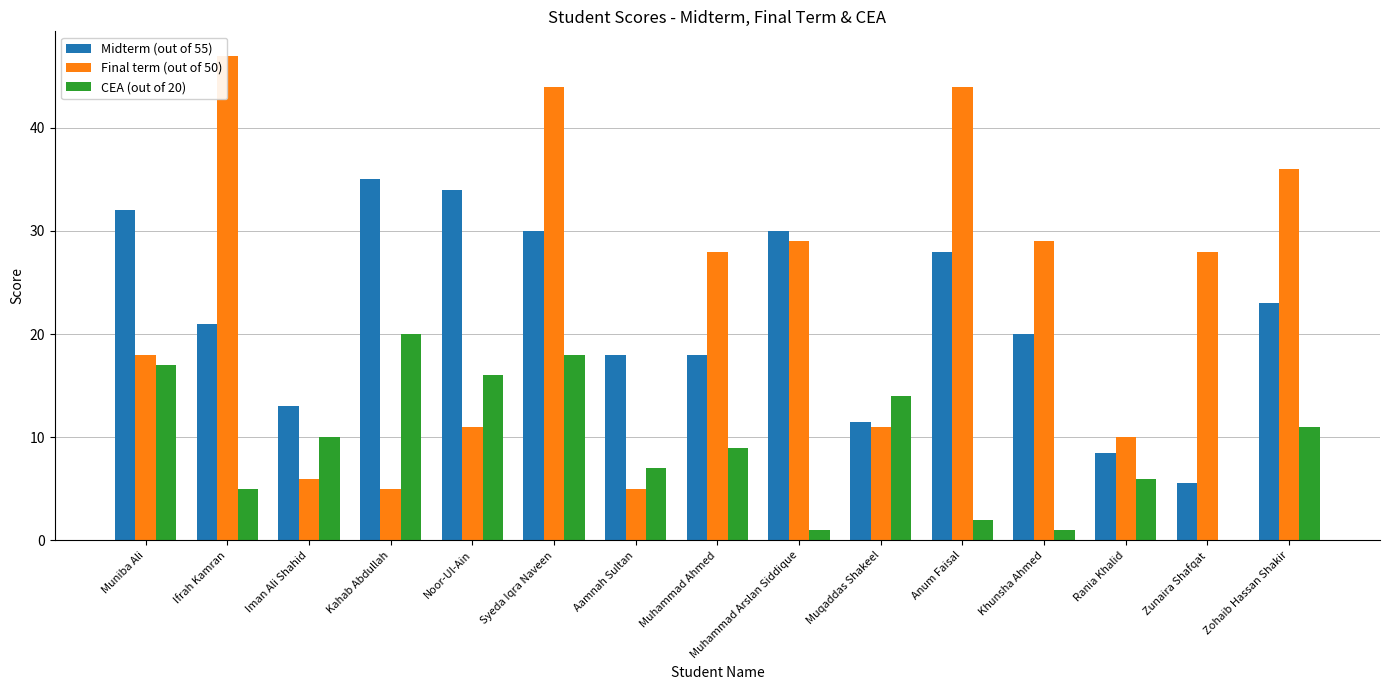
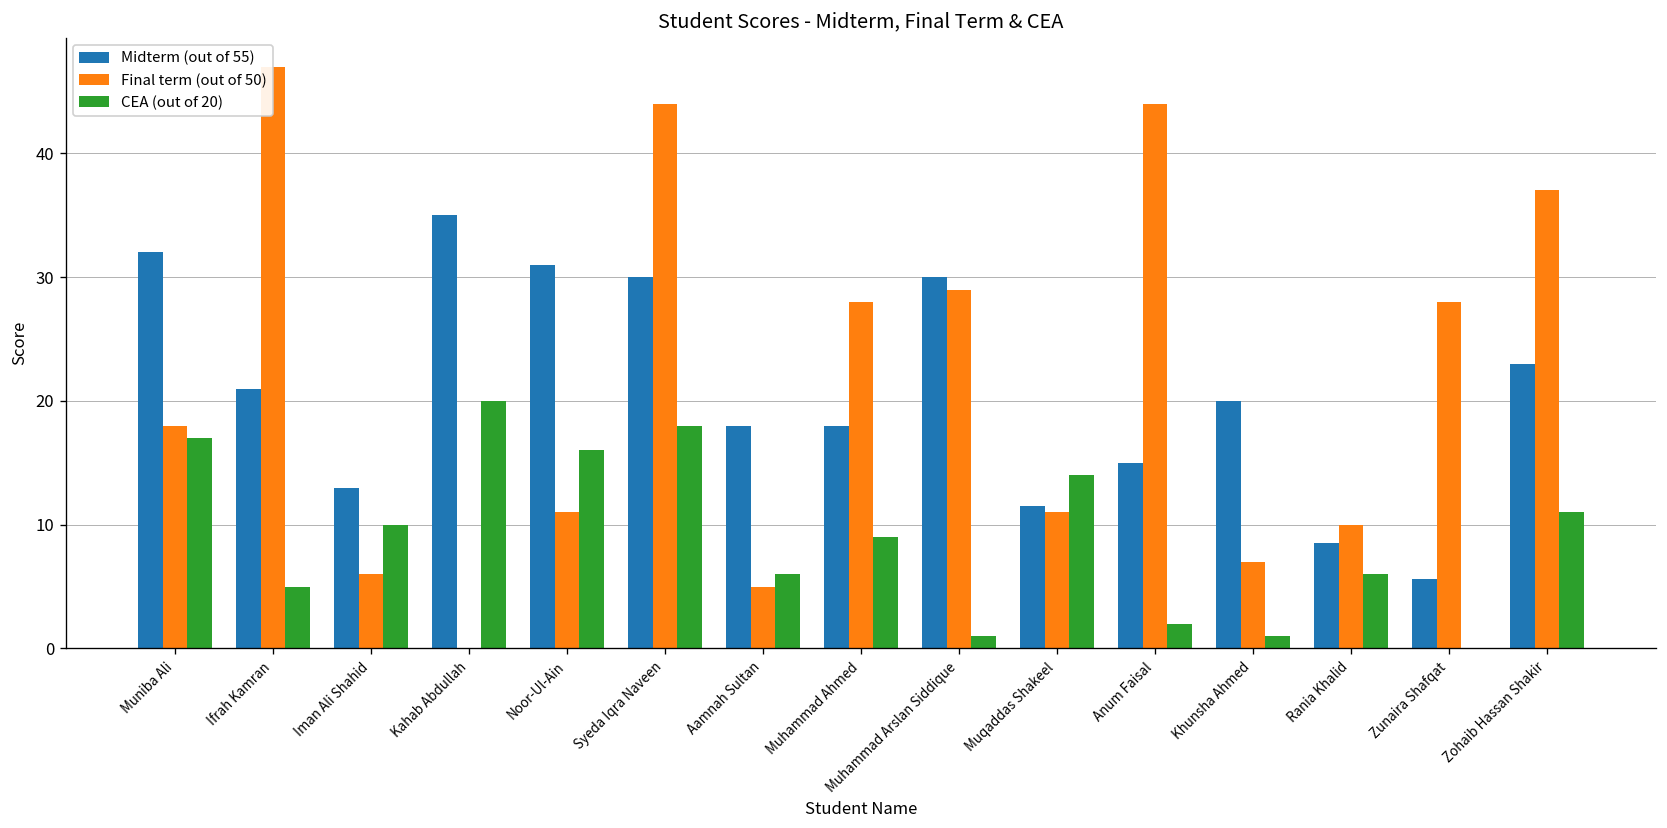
  {
    "Midterm (out of 55)": {
      "Muniba Ali": 32,
      "Ifrah Kamran": 21,
      "Iman Ali Shahid": 13,
      "Kahab Abdullah": 35,
-     "Noor-Ul-Ain": 34,
+     "Noor-Ul-Ain": 31,
      "Syeda Iqra Naveen": 30,
      "Aamnah Sultan": 18,
      "Muhammad Ahmed": 18,
      "Muhammad Arslan Siddique": 30,
      "Muqaddas Shakeel": 11.5,
-     "Anum Faisal": 28,
+     "Anum Faisal": 15,
      "Khunsha Ahmed": 20,
      "Rania Khalid": 8.5,
      "Zunaira Shafqat": 5.6,
      "Zohaib Hassan Shakir": 23
    },
    "Final term (out of 50)": {
      "Muniba Ali": 18,
      "Iman Ali Shahid": 6,
-     "Kahab Abdullah": 5,
+     "Kahab Abdullah": 0,
      "Noor-Ul-Ain": 11,
      "Syeda Iqra Naveen": 44,
      "Aamnah Sultan": 5,
      "Muhammad Ahmed": 28,
      "Muhammad Arslan Siddique": 29,
      "Muqaddas Shakeel": 11,
      "Anum Faisal": 44,
-     "Khunsha Ahmed": 29,
+     "Khunsha Ahmed": 7,
      "Rania Khalid": 10,
      "Zunaira Shafqat": 28,
-     "Zohaib Hassan Shakir": 36
+     "Zohaib Hassan Shakir": 37
    },
    "CEA (out of 20)": {
      "Muniba Ali": 17,
      "Ifrah Kamran": 5,
      "Iman Ali Shahid": 10,
      "Kahab Abdullah": 20,
      "Noor-Ul-Ain": 16,
      "Syeda Iqra Naveen": 18,
-     "Aamnah Sultan": 7,
+     "Aamnah Sultan": 6,
      "Muhammad Ahmed": 9,
      "Muhammad Arslan Siddique": 1,
      "Muqaddas Shakeel": 14,
      "Anum Faisal": 2,
      "Khunsha Ahmed": 1,
      "Rania Khalid": 6,
      "Zunaira Shafqat": 0,
      "Zohaib Hassan Shakir": 11
    }
  }
